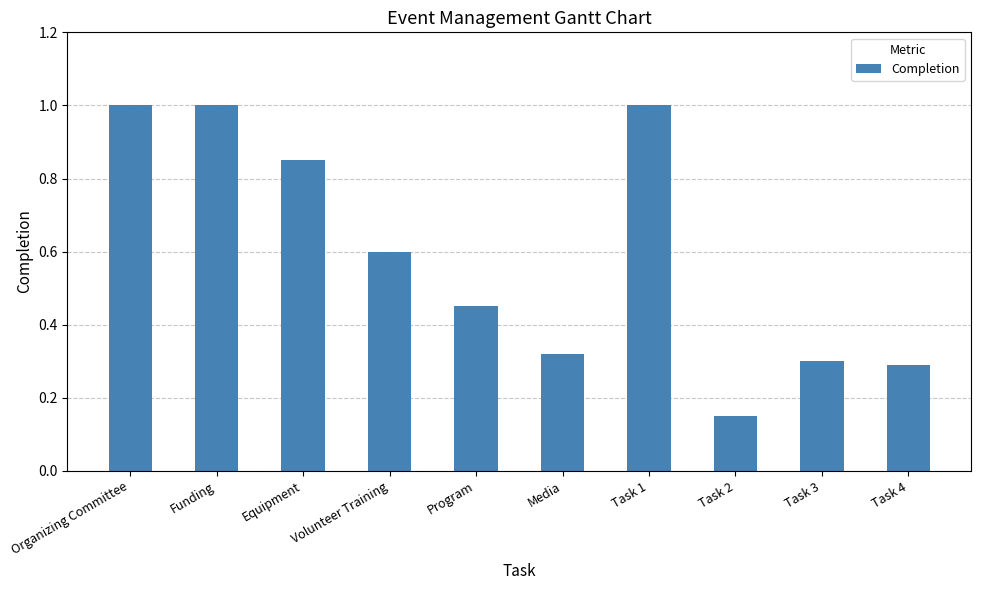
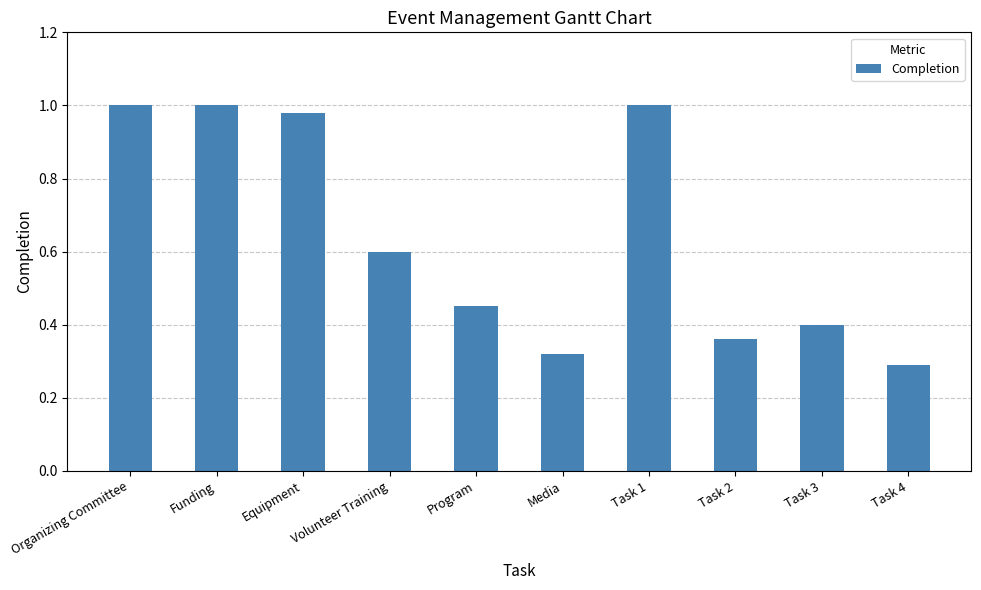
  {
    "Organizing Committee": 1.00,
    "Funding": 1.00,
-   "Equipment": 0.85,
+   "Equipment": 0.98,
    "Volunteer Training": 0.60,
    "Program": 0.45,
    "Media": 0.32,
    "Task 1": 1.00,
-   "Task 2": 0.15,
-   "Task 3": 0.3,
+   "Task 2": 0.36,
+   "Task 3": 0.4,
    "Task 4": 0.29
  }
